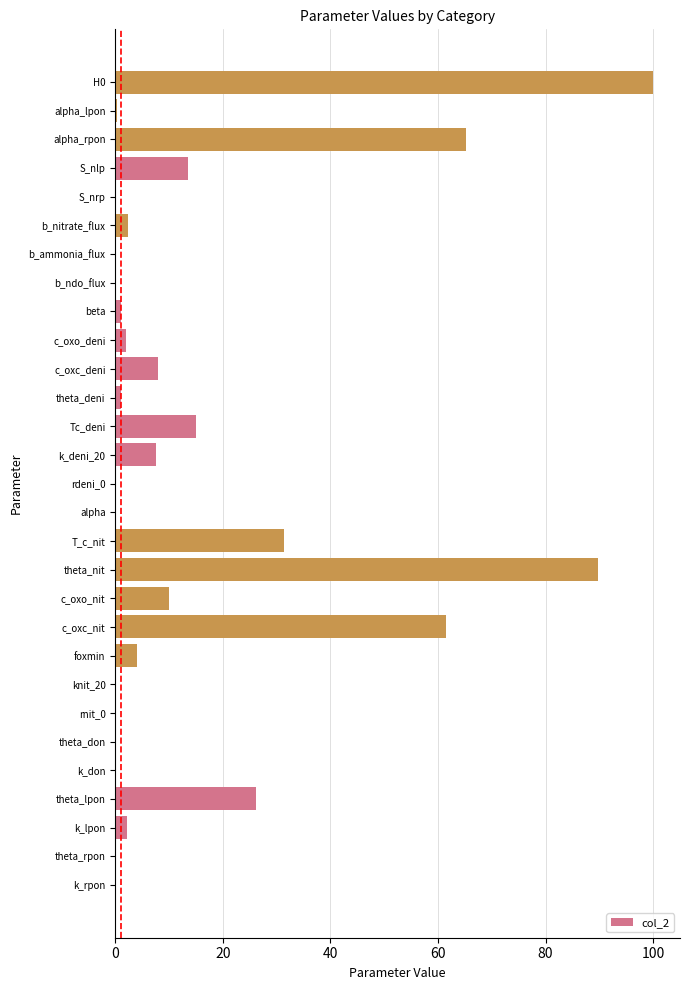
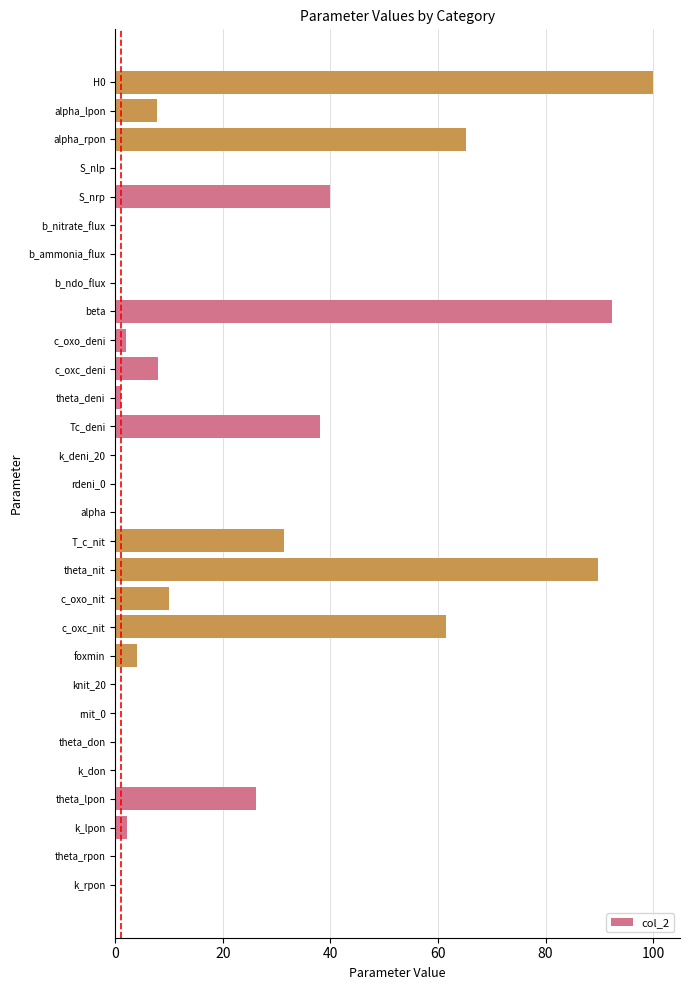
  {
    "H0": 100,
-   "alpha_lpon": 0,
+   "alpha_lpon": 8,
    "alpha_rpon": 65,
-   "S_nlp": 14,
-   "S_nrp": 0,
-   "b_nitrate_flux": 2,
-   "beta": 1,
+   "S_nlp": 0,
+   "S_nrp": 40,
+   "b_nitrate_flux": 0,
+   "beta": 92,
    "c_oxo_deni": 2,
    "c_oxc_deni": 8,
    "theta_deni": 1,
-   "Tc_deni": 15,
-   "k_deni_20": 8,
+   "Tc_deni": 38,
+   "k_deni_20": 0,
    "alpha": 0,
    "T_c_nit": 31,
    "theta_nit": 90,
    "c_oxo_nit": 10,
    "c_oxc_nit": 61,
    "foxmin": 4,
    "theta_lpon": 26,
    "k_lpon": 2
  }
